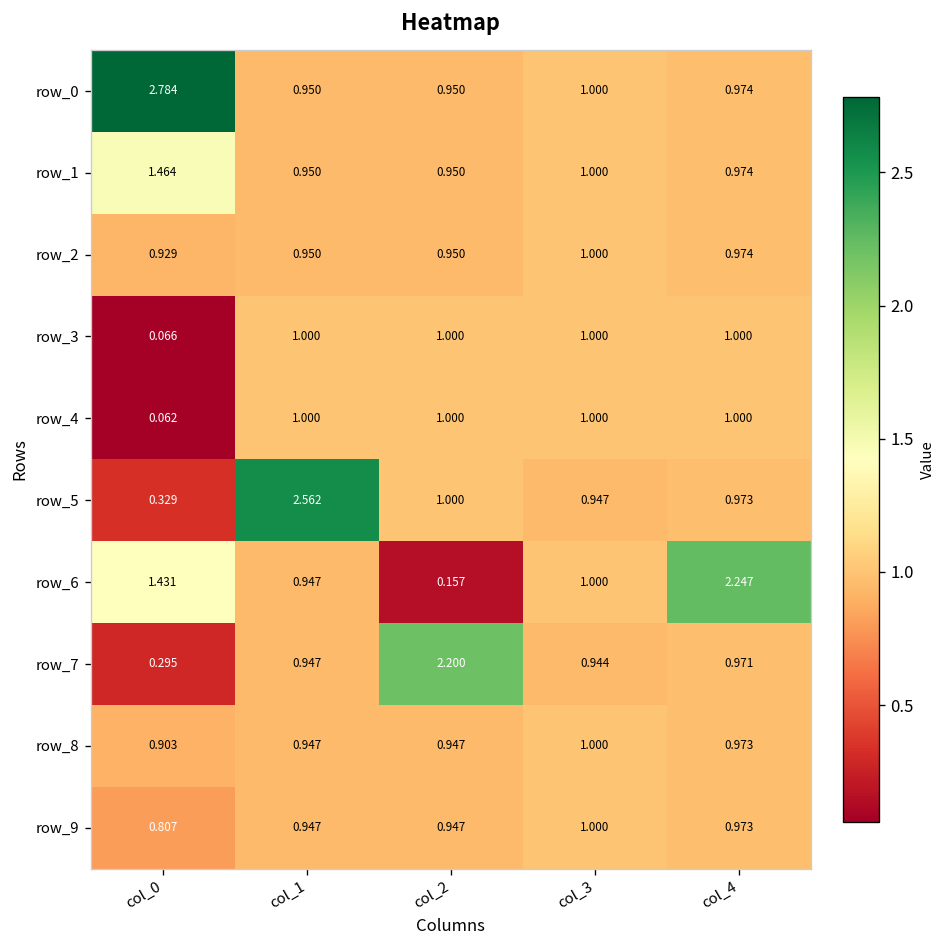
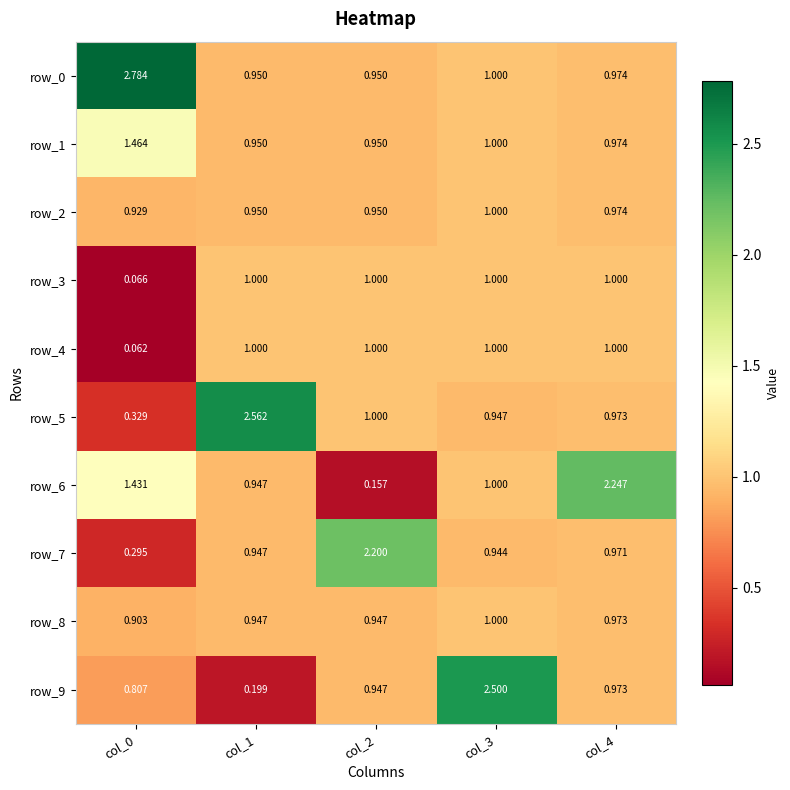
  {
    "row_0": {
      "col_0": 2.784,
      "col_1": 0.950,
      "col_2": 0.950,
      "col_3": 1.000,
      "col_4": 0.974
    },
    "row_1": {
      "col_0": 1.464,
      "col_1": 0.950,
      "col_2": 0.950,
      "col_3": 1.000,
      "col_4": 0.974
    },
    "row_2": {
      "col_0": 0.929,
      "col_1": 0.950,
      "col_2": 0.950,
      "col_3": 1.000,
      "col_4": 0.974
    },
    "row_3": {
      "col_0": 0.066,
      "col_1": 1.000,
      "col_2": 1.000,
      "col_3": 1.000,
      "col_4": 1.000
    },
    "row_4": {
      "col_0": 0.062,
      "col_1": 1.000,
      "col_2": 1.000,
      "col_3": 1.000,
      "col_4": 1.000
    },
    "row_5": {
      "col_0": 0.329,
      "col_1": 2.562,
      "col_2": 1.000,
      "col_3": 0.947,
      "col_4": 0.973
    },
    "row_6": {
      "col_0": 1.431,
      "col_1": 0.947,
      "col_2": 0.157,
      "col_3": 1.000,
      "col_4": 2.247
    },
    "row_7": {
      "col_0": 0.295,
      "col_1": 0.947,
      "col_2": 2.200,
      "col_3": 0.944,
      "col_4": 0.971
    },
    "row_8": {
      "col_0": 0.903,
      "col_1": 0.947,
      "col_2": 0.947,
      "col_3": 1.000,
      "col_4": 0.973
    },
    "row_9": {
      "col_0": 0.807,
-     "col_1": 0.947,
+     "col_1": 0.199,
      "col_2": 0.947,
-     "col_3": 1.000,
+     "col_3": 2.500,
      "col_4": 0.973
    }
  }
